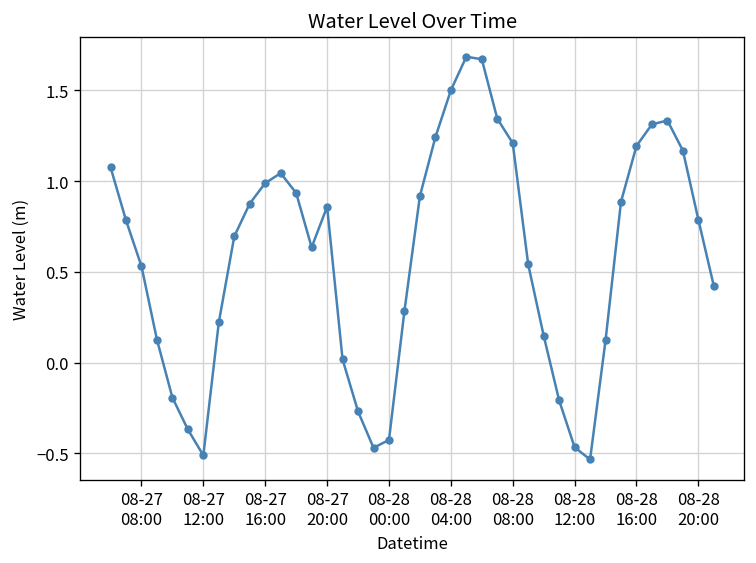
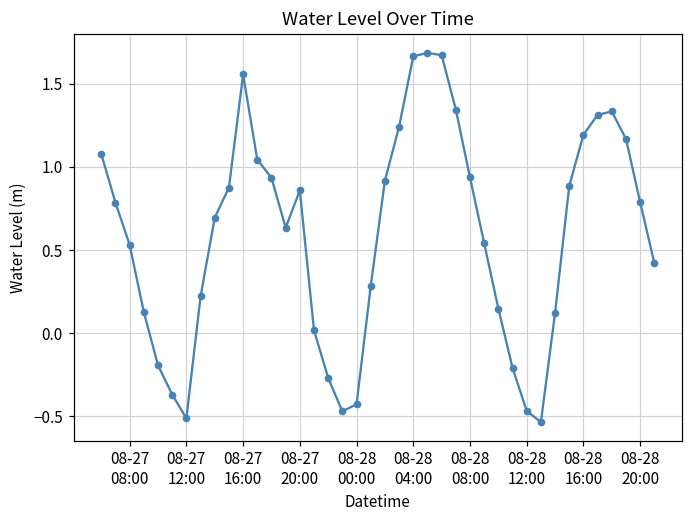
  {
    "08-27 08:00": 0.53,
    "08-27 12:00": -0.51,
-   "08-27 16:00": 0.99,
+   "08-27 16:00": 1.56,
    "08-27 20:00": 0.86,
    "08-28 00:00": -0.43,
-   "08-28 04:00": 1.50,
-   "08-28 08:00": 1.21,
+   "08-28 04:00": 1.67,
+   "08-28 08:00": 0.94,
    "08-28 12:00": -0.47,
    "08-28 16:00": 1.19,
    "08-28 20:00": 0.79
  }
